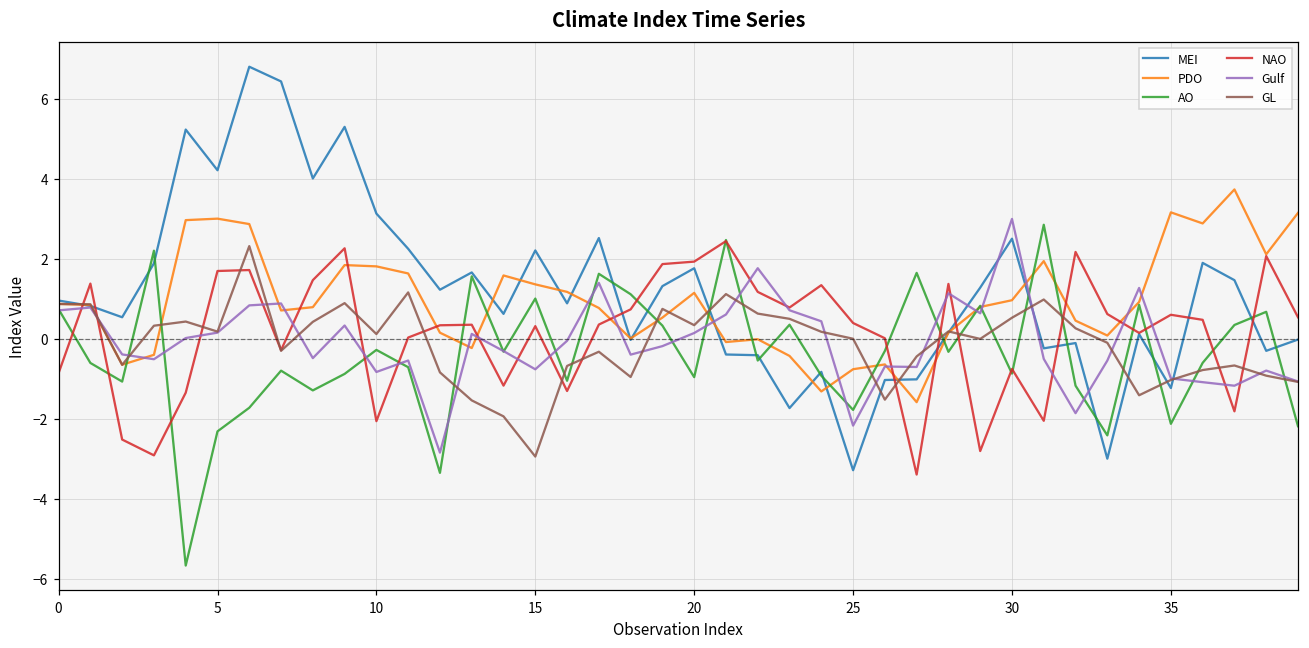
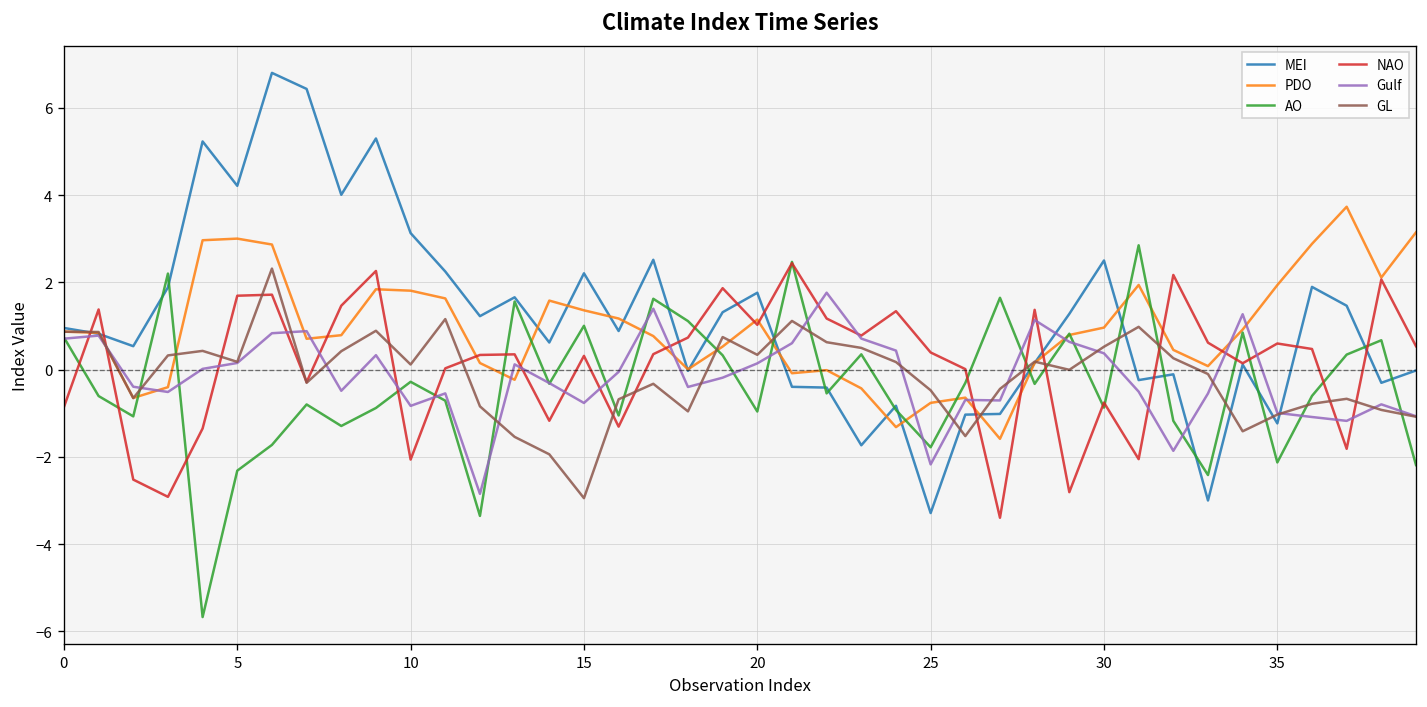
  {
    "MEI": {
      "0": 1.0,
      "5": 4.2,
      "10": 3.1,
      "15": 2.2,
      "20": 1.8,
      "25": -3.3,
      "30": 2.5,
      "35": -1.2
    },
    "PDO": {
      "5": 3.0,
      "10": 1.8,
      "15": 1.4,
      "20": 1.1,
      "25": -0.8,
      "30": 1.0,
-     "35": 3.2
+     "35": 1.9
    },
    "AO": {
      "5": -2.3,
      "10": -0.3,
      "15": 1.0,
      "20": -1.0,
      "25": -1.8,
      "30": -0.9,
      "35": -2.1
    },
    "NAO": {
      "0": -0.9,
      "5": 1.7,
      "10": -2.1,
      "15": 0.3,
-     "20": 1.9,
+     "20": 1.0,
      "25": 0.4,
      "30": -0.8,
      "35": 0.6
    },
    "Gulf": {
      "10": -0.8,
      "15": -0.8,
      "20": 0.1,
      "25": -2.2,
-     "30": 3.0
+     "30": 0.4
    },
    "GL": {
      "10": 0.1,
      "15": -2.9,
      "20": 0.3,
-     "25": 0.0,
+     "25": -0.5,
      "30": 0.5
    }
  }
